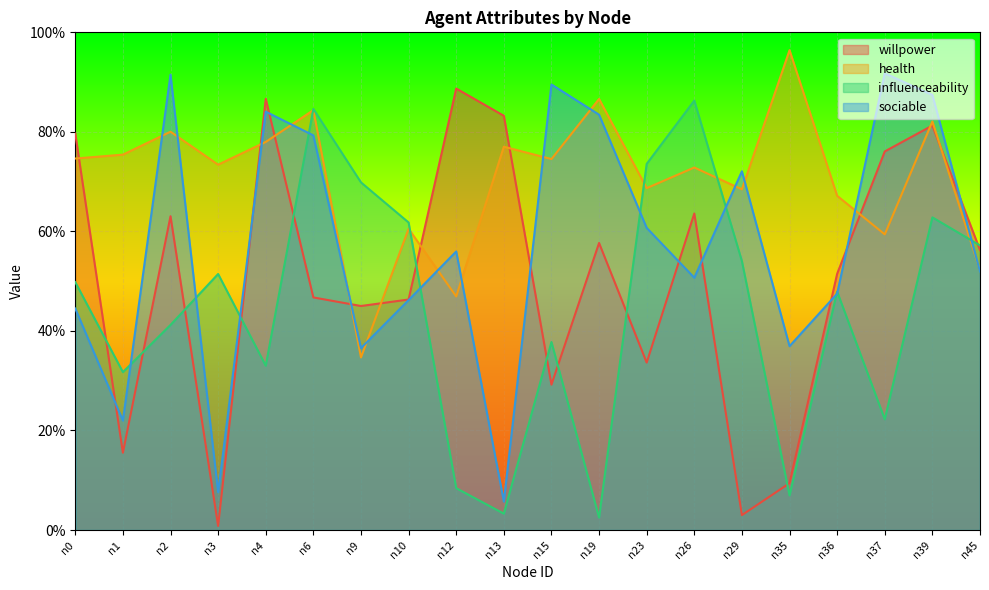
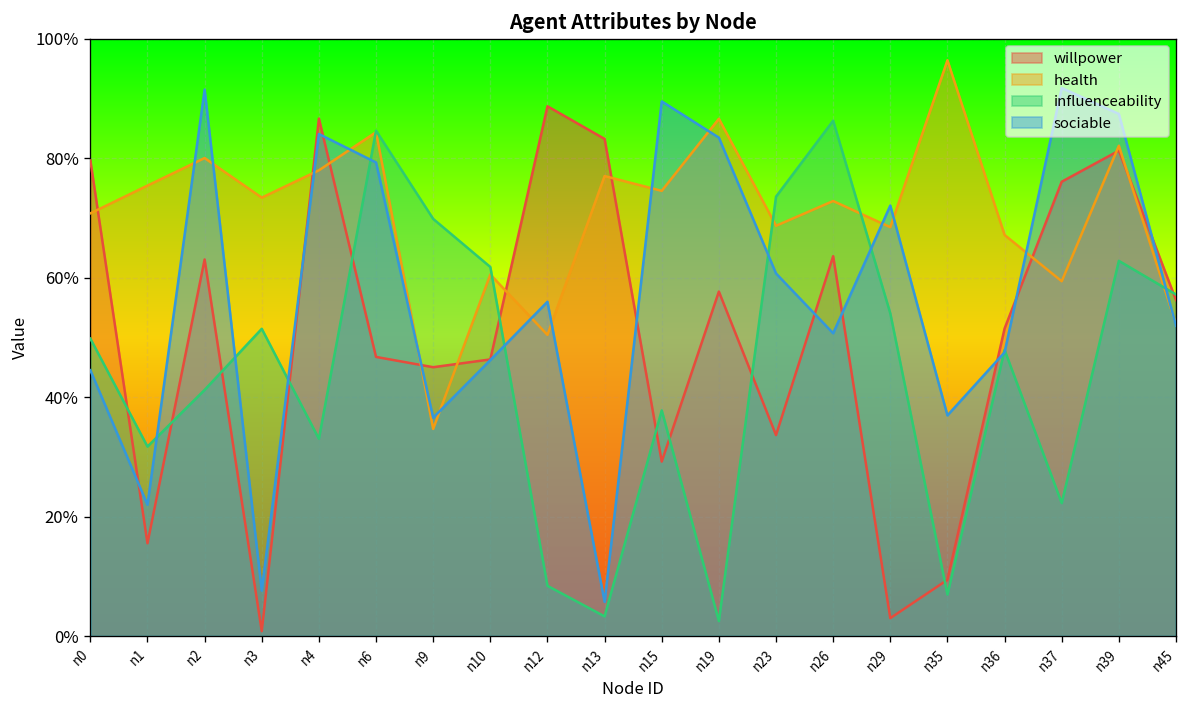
  {
    "willpower": {
      "n0": "80%",
      "n1": "16%",
      "n2": "63%",
      "n3": "1%",
      "n4": "87%",
      "n6": "47%",
      "n9": "45%",
      "n12": "89%",
      "n13": "83%",
      "n15": "29%",
      "n19": "58%",
      "n23": "34%",
      "n26": "64%",
      "n29": "3%",
      "n35": "9%",
      "n36": "51%",
      "n37": "76%",
      "n39": "81%",
      "n45": "56%"
    },
    "health": {
-     "n0": "75%",
+     "n0": "71%",
      "n1": "75%",
      "n2": "80%",
      "n3": "73%",
      "n4": "78%",
      "n9": "35%",
      "n10": "61%",
-     "n12": "47%",
+     "n12": "50%",
      "n13": "77%",
      "n15": "75%",
      "n19": "87%",
      "n23": "69%",
      "n26": "73%",
      "n29": "68%",
      "n35": "96%",
      "n36": "67%",
      "n37": "59%",
      "n39": "82%"
    },
    "influenceability": {
      "n0": "50%",
      "n1": "32%",
      "n2": "41%",
      "n3": "51%",
      "n4": "33%",
      "n9": "70%",
      "n10": "62%",
      "n12": "8%",
      "n13": "3%",
      "n15": "38%",
      "n19": "3%",
      "n23": "74%",
      "n26": "86%",
      "n29": "54%",
      "n35": "7%",
      "n37": "22%",
      "n39": "63%",
      "n45": "57%"
    },
    "sociable": {
      "n0": "45%",
      "n1": "22%",
      "n2": "91%",
      "n3": "8%",
      "n4": "84%",
      "n6": "79%",
      "n9": "37%",
      "n12": "56%",
      "n13": "6%",
      "n15": "90%",
      "n19": "83%",
      "n23": "61%",
      "n26": "51%",
      "n29": "72%",
      "n35": "37%"
    }
  }
